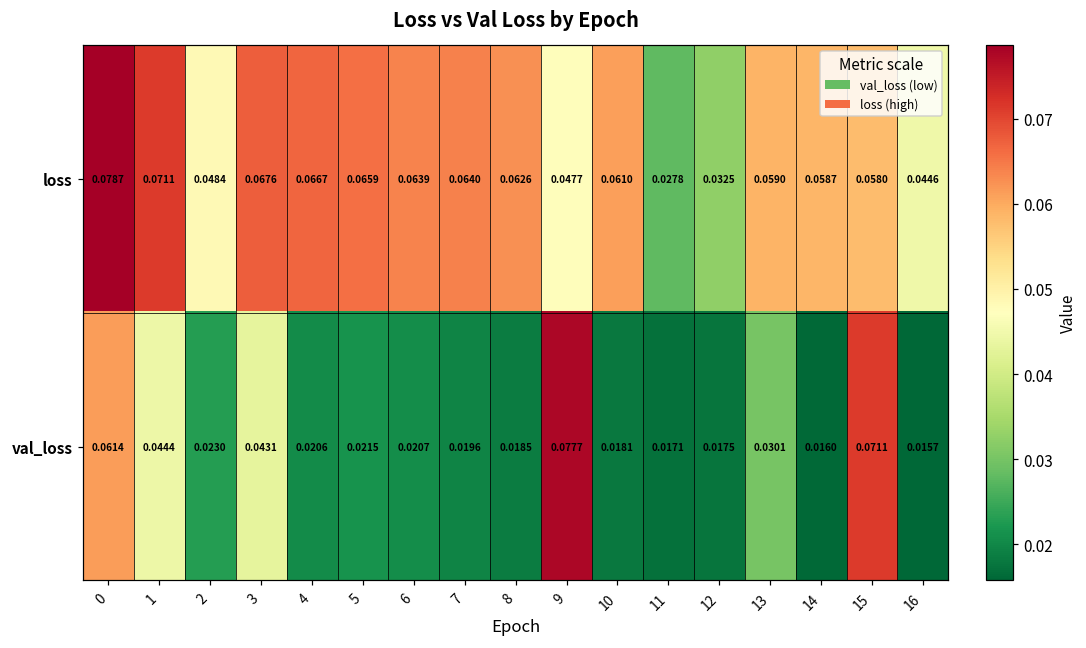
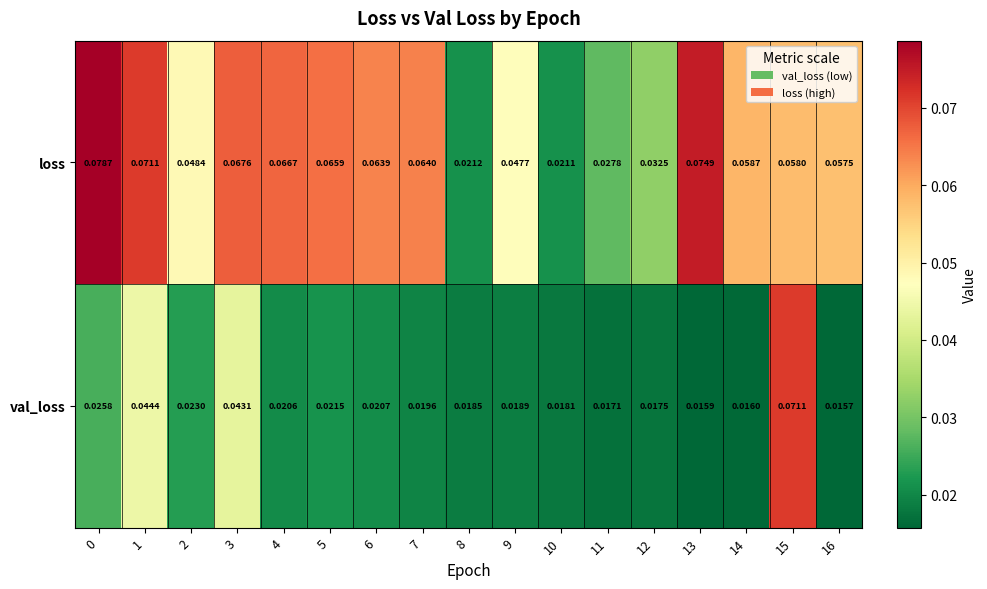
  {
    "loss": {
      "0": 0.0787,
      "1": 0.0711,
      "2": 0.0484,
      "3": 0.0676,
      "4": 0.0667,
      "5": 0.0659,
      "6": 0.0639,
      "7": 0.0640,
-     "8": 0.0626,
+     "8": 0.0212,
      "9": 0.0477,
-     "10": 0.0610,
+     "10": 0.0211,
      "11": 0.0278,
      "12": 0.0325,
-     "13": 0.0590,
+     "13": 0.0749,
      "14": 0.0587,
      "15": 0.0580,
-     "16": 0.0446
+     "16": 0.0575
    },
    "val_loss": {
-     "0": 0.0614,
+     "0": 0.0258,
      "1": 0.0444,
      "2": 0.0230,
      "3": 0.0431,
      "4": 0.0206,
      "5": 0.0215,
      "6": 0.0207,
      "7": 0.0196,
      "8": 0.0185,
-     "9": 0.0777,
+     "9": 0.0189,
      "10": 0.0181,
      "11": 0.0171,
      "12": 0.0175,
-     "13": 0.0301,
+     "13": 0.0159,
      "14": 0.0160,
      "15": 0.0711,
      "16": 0.0157
    }
  }
